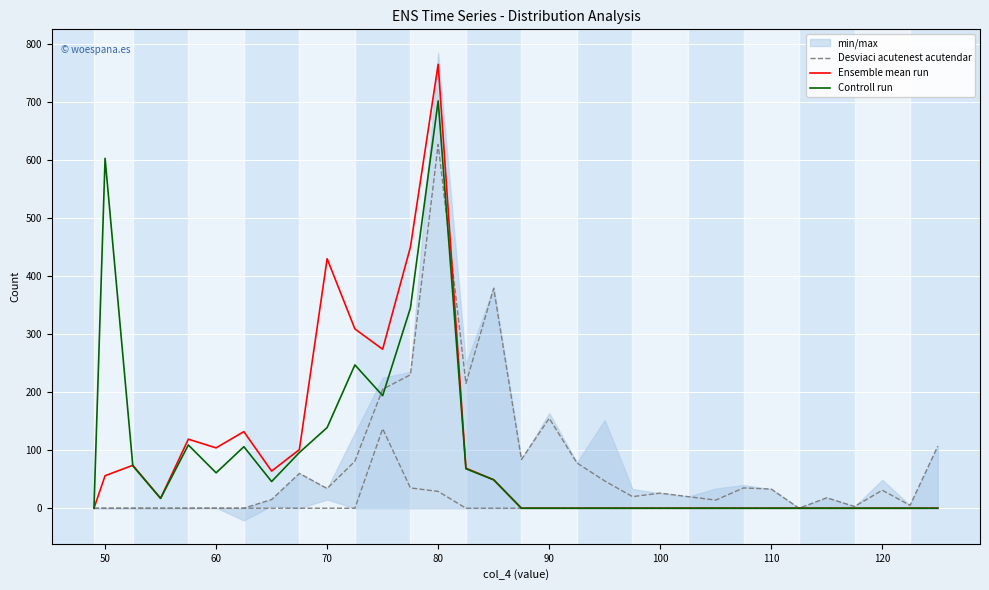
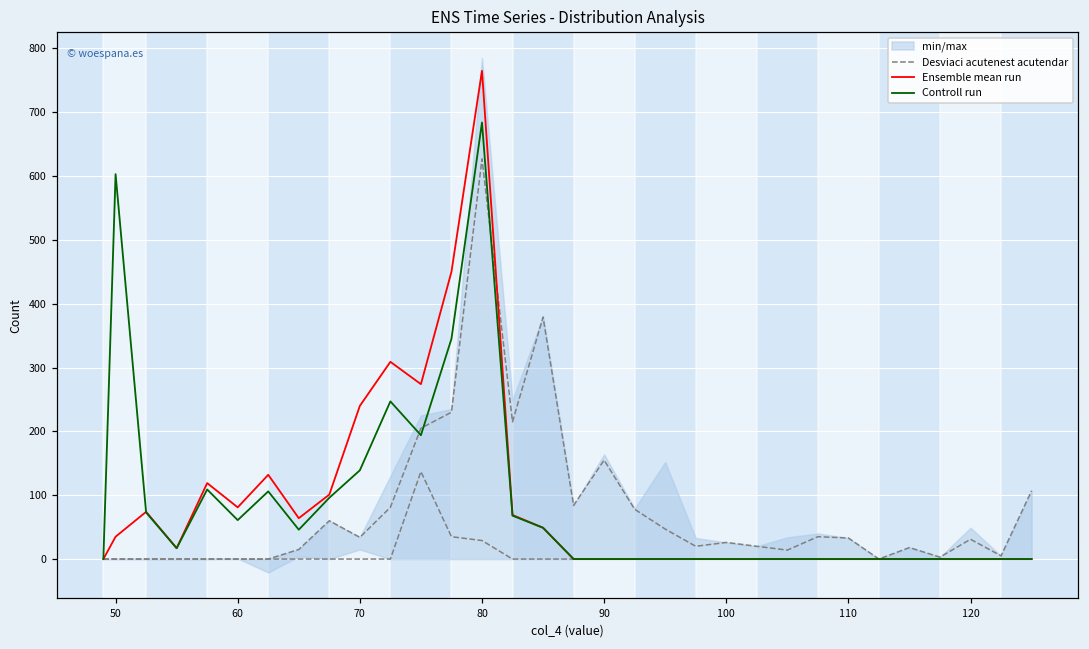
  {
    "Ensemble mean run": {
-     "50": 60,
-     "60": 100,
-     "70": 430,
+     "50": 40,
+     "60": 80,
+     "70": 240,
      "80": 770
    },
    "Controll run": {
      "50": 600,
      "60": 60,
      "70": 140,
-     "80": 700
+     "80": 680
    }
  }
